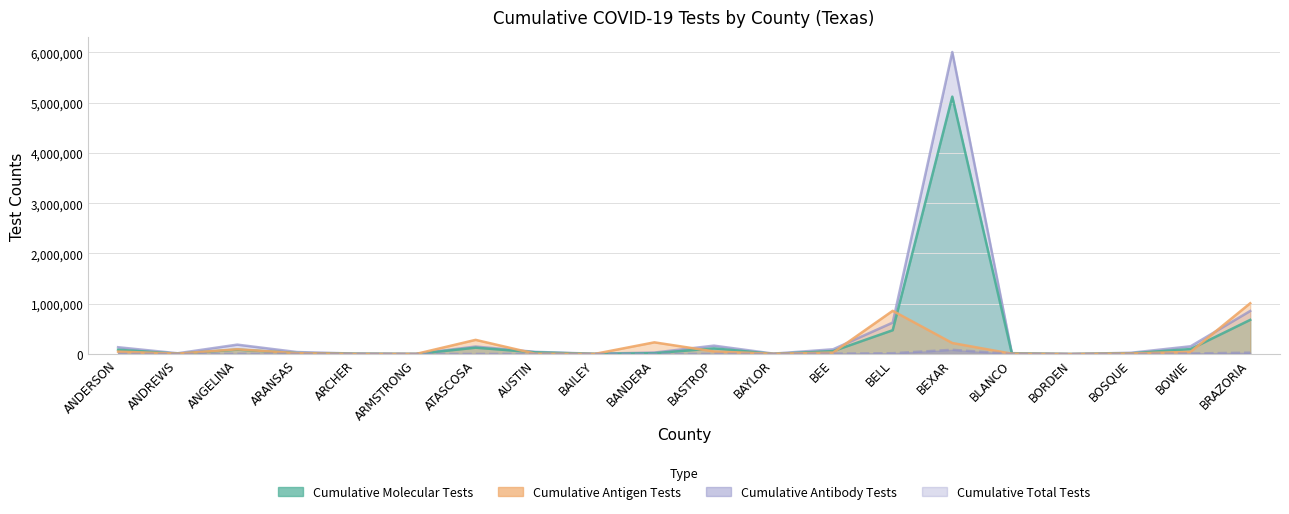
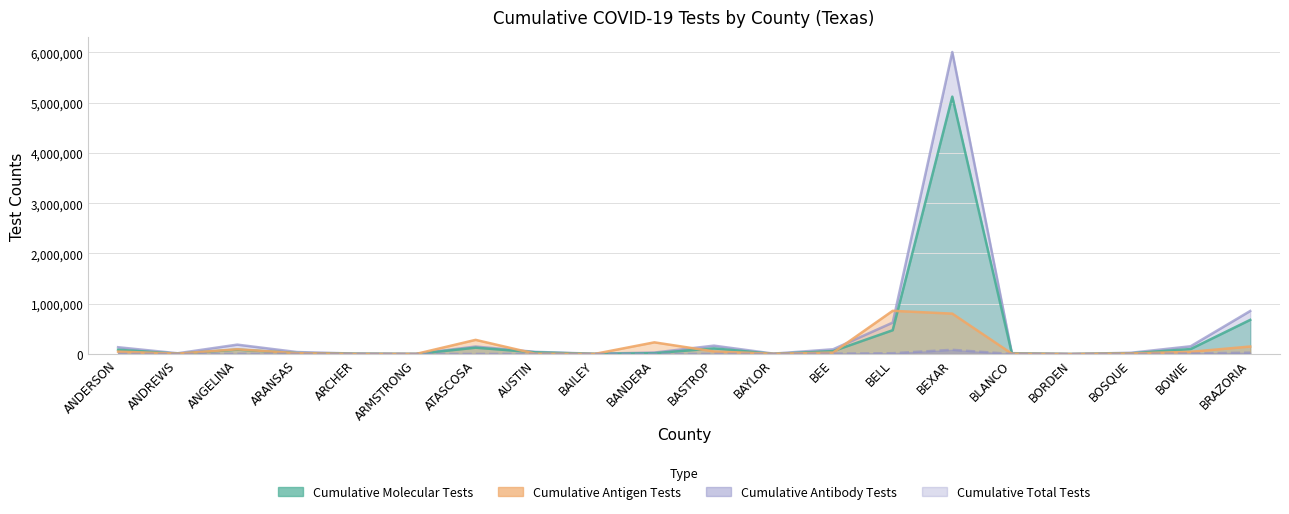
  {
    "Cumulative Antigen Tests": {
      "ATASCOSA": "300,000",
      "BANDERA": "200,000",
      "BELL": "900,000",
-     "BEXAR": "200,000",
-     "BRAZORIA": "1,000,000"
+     "BEXAR": "800,000",
+     "BRAZORIA": "100,000"
    }
  }
